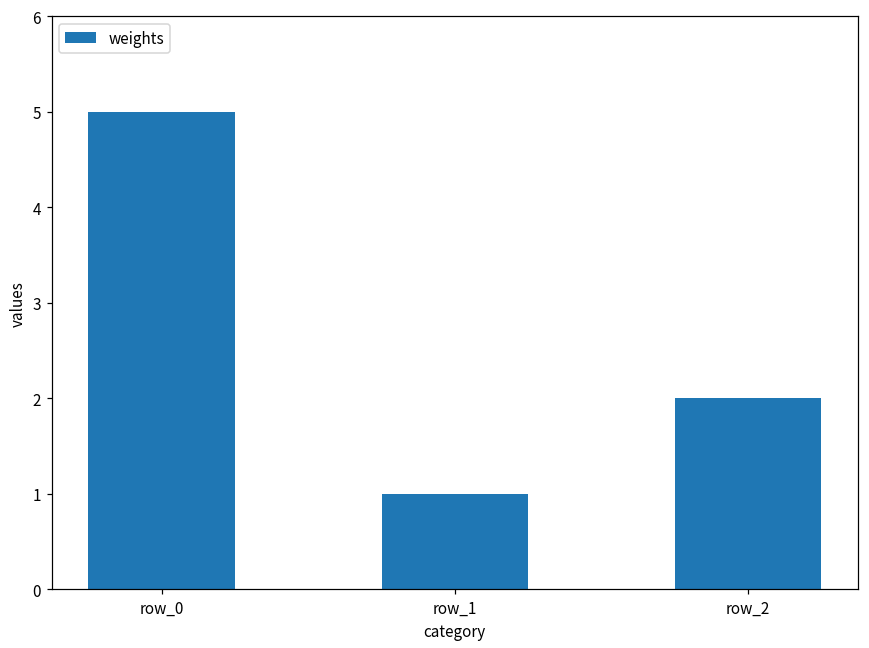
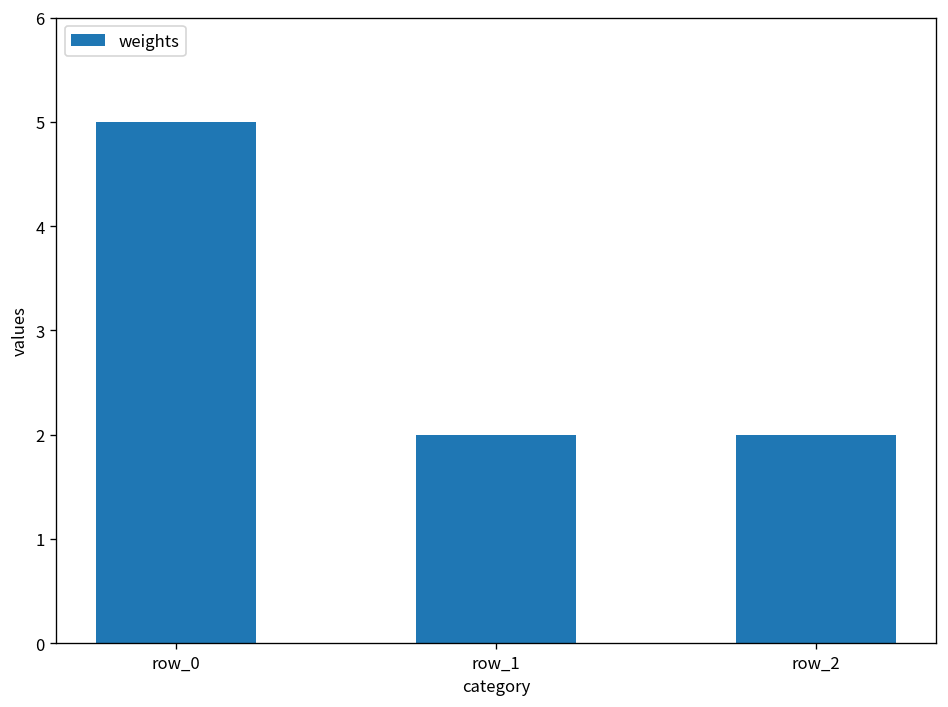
  {
    "row_0": 5,
-   "row_1": 1,
+   "row_1": 2,
    "row_2": 2
  }
